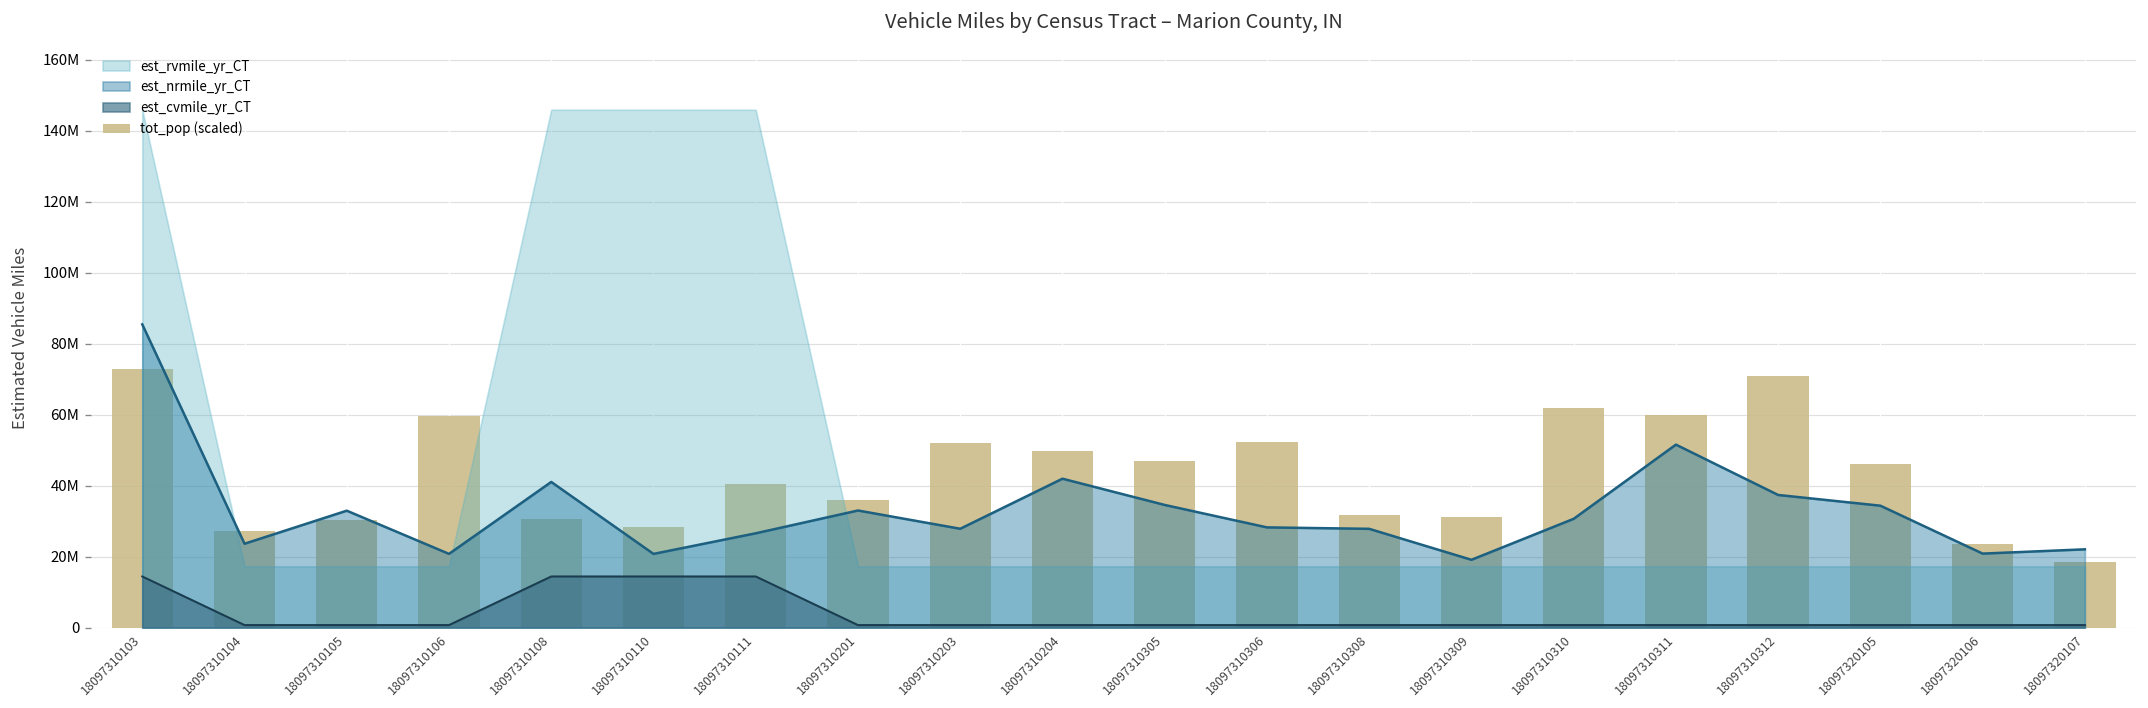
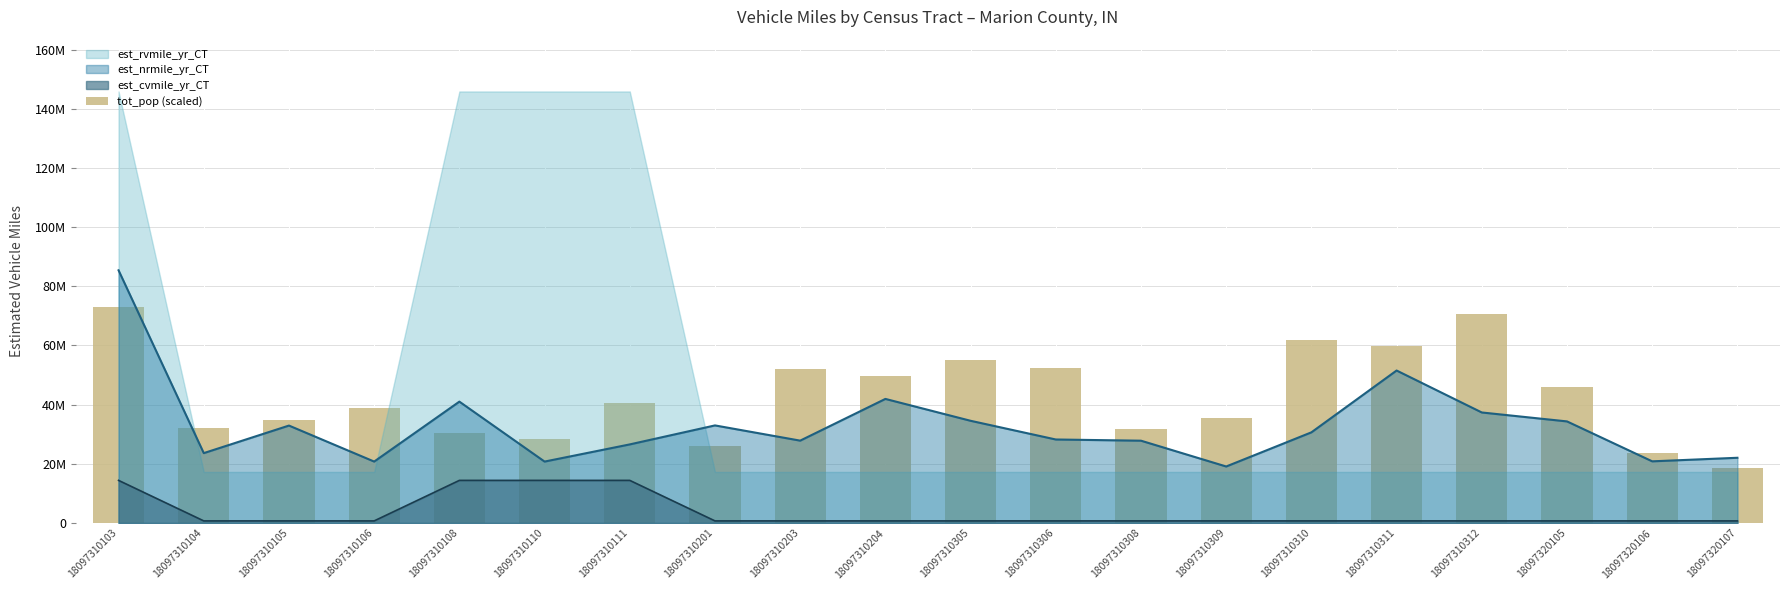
  {
    "tot_pop (scaled)": {
      "18097310103": 73000000,
-     "18097310104": 27000000,
-     "18097310105": 30000000,
-     "18097310106": 60000000,
+     "18097310104": 32000000,
+     "18097310105": 35000000,
+     "18097310106": 39000000,
      "18097310108": 30000000,
      "18097310110": 28000000,
      "18097310111": 41000000,
-     "18097310201": 36000000,
+     "18097310201": 26000000,
      "18097310203": 52000000,
      "18097310204": 50000000,
-     "18097310305": 47000000,
+     "18097310305": 55000000,
      "18097310306": 52000000,
      "18097310308": 32000000,
-     "18097310309": 31000000,
+     "18097310309": 36000000,
      "18097310310": 62000000,
      "18097310311": 60000000,
      "18097310312": 71000000,
      "18097320105": 46000000,
      "18097320106": 24000000,
      "18097320107": 18000000
    },
    "est_rvmile_yr_CT": {
      "18097310103": 146000000,
      "18097310104": 17000000,
      "18097310105": 17000000,
      "18097310106": 17000000,
      "18097310108": 146000000,
      "18097310110": 146000000,
      "18097310111": 146000000,
      "18097310201": 17000000,
      "18097310203": 17000000,
      "18097310204": 17000000,
      "18097310305": 17000000,
      "18097310306": 17000000,
      "18097310308": 17000000,
      "18097310309": 17000000,
      "18097310310": 17000000,
      "18097310311": 17000000,
      "18097310312": 17000000,
      "18097320105": 17000000,
      "18097320106": 17000000,
      "18097320107": 17000000
    }
  }
